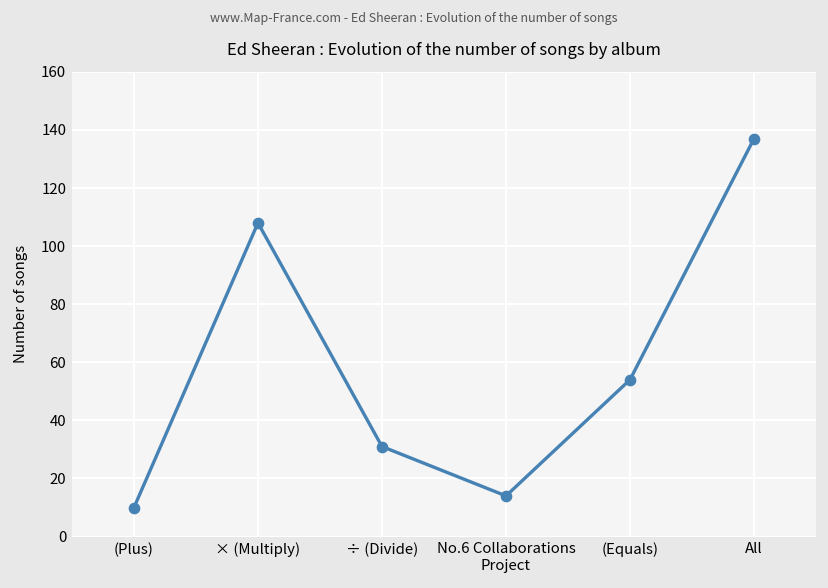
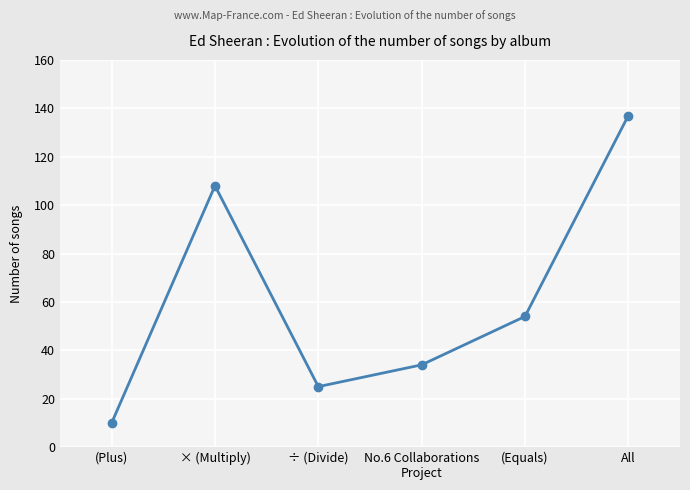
  {
    "(Plus)": 10,
    "× (Multiply)": 108,
-   "÷ (Divide)": 31,
-   "No.6 Collaborations Project": 14,
+   "÷ (Divide)": 25,
+   "No.6 Collaborations Project": 34,
    "(Equals)": 54,
    "All": 137
  }
